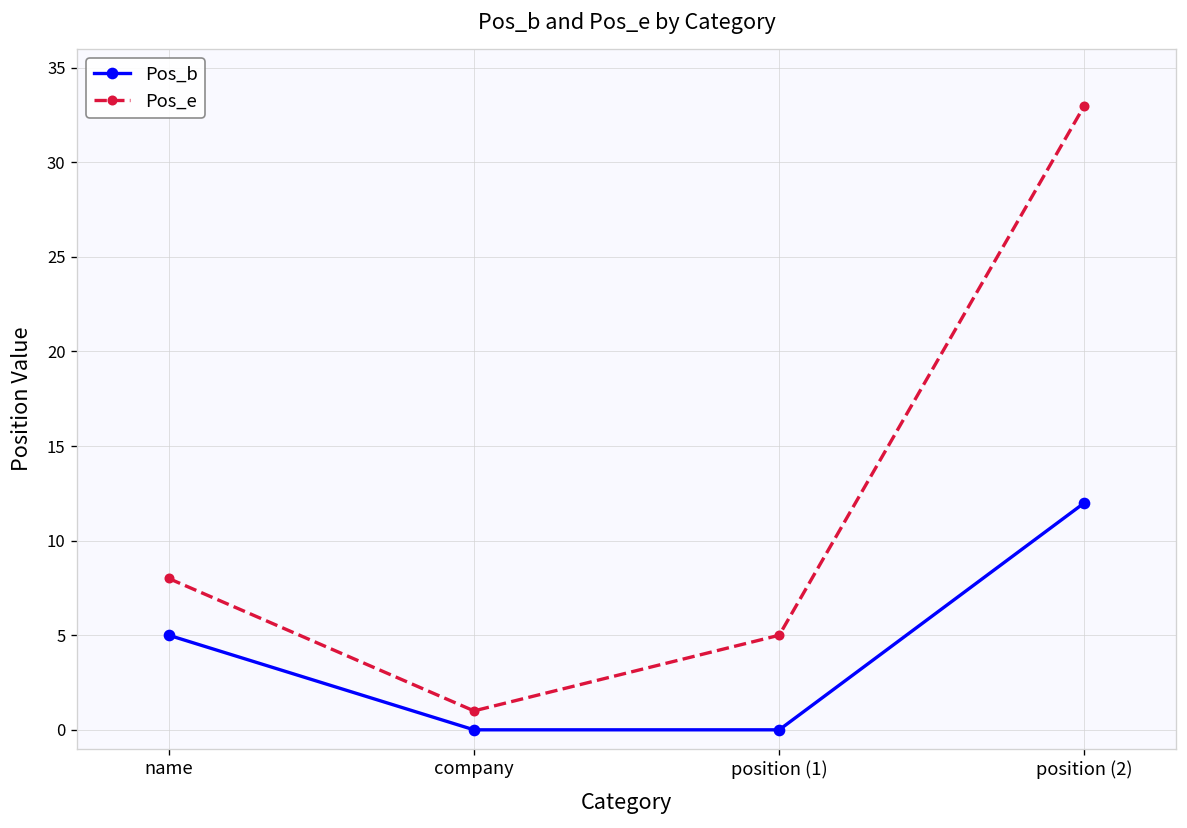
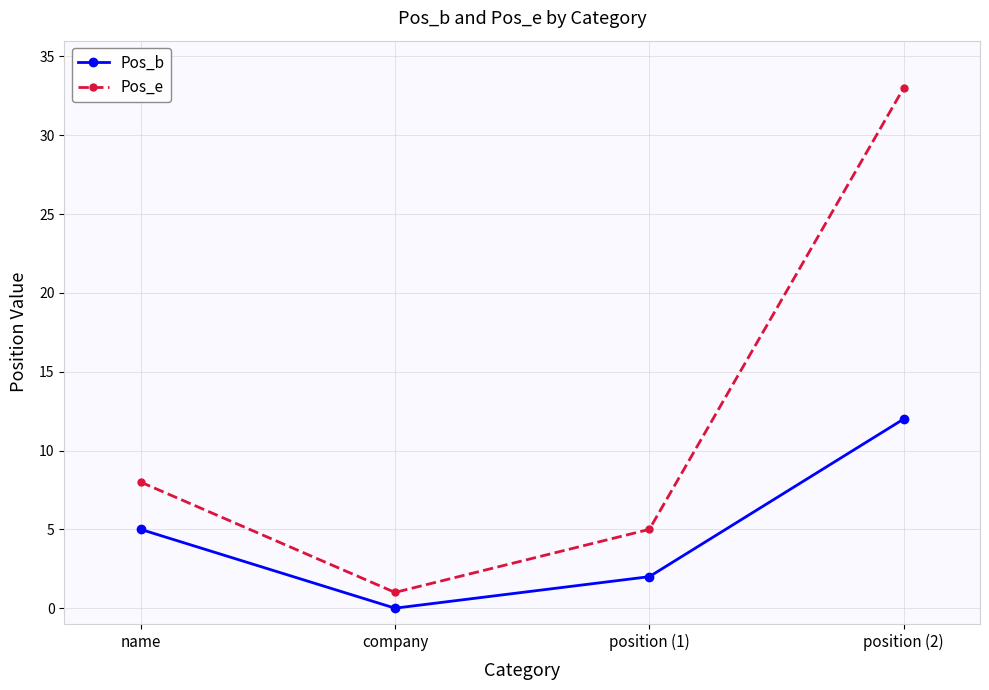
  {
    "Pos_b": {
      "name": 5,
      "company": 0,
-     "position (1)": 0,
+     "position (1)": 2,
      "position (2)": 12
    },
    "Pos_e": {
      "name": 8,
      "company": 1,
      "position (1)": 5,
      "position (2)": 33
    }
  }
